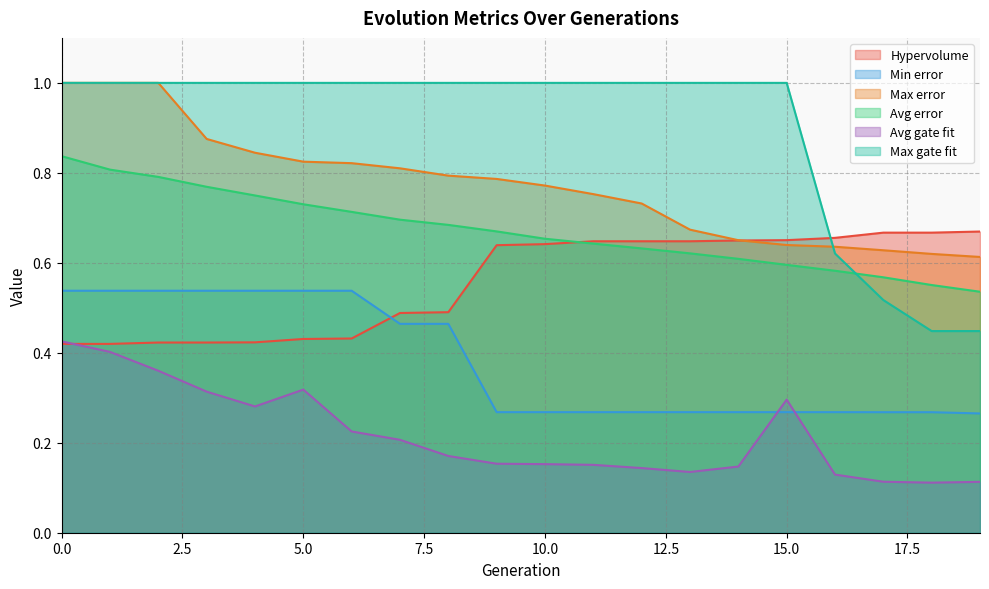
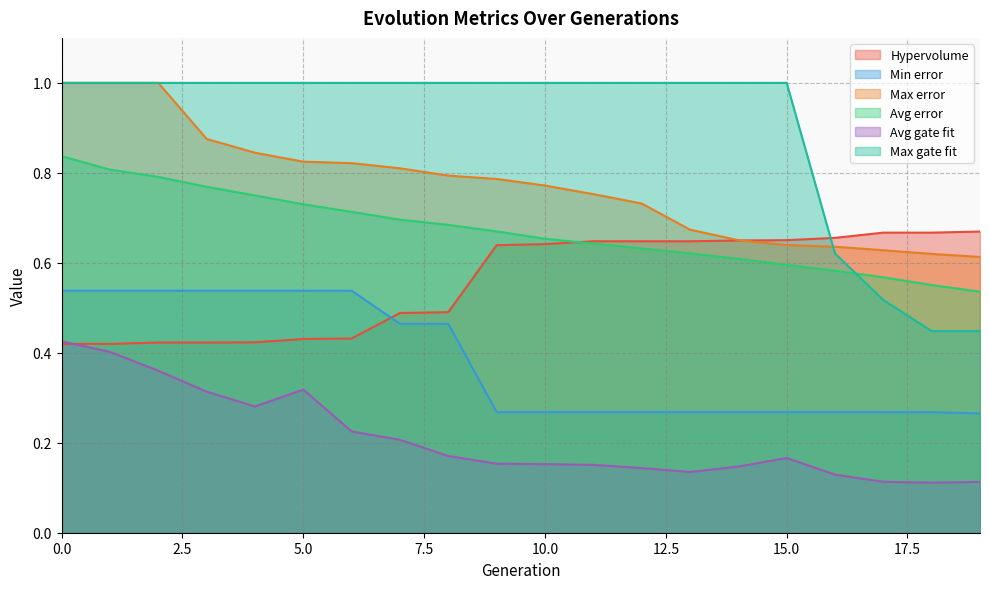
  {
    "Avg gate fit": {
      "5.0": 0.32,
      "10.0": 0.15,
-     "15.0": 0.30
+     "15.0": 0.17
    }
  }
